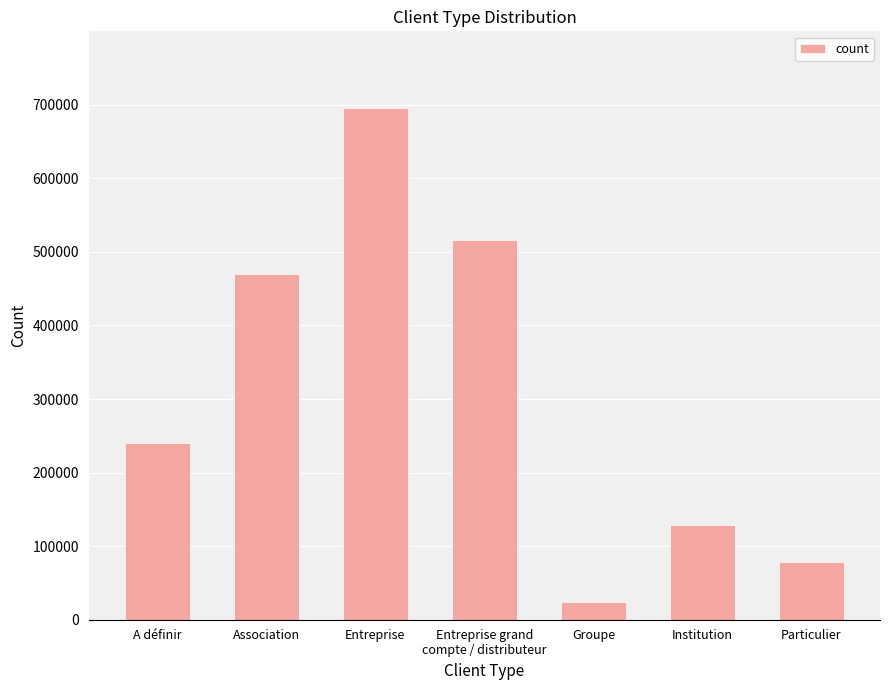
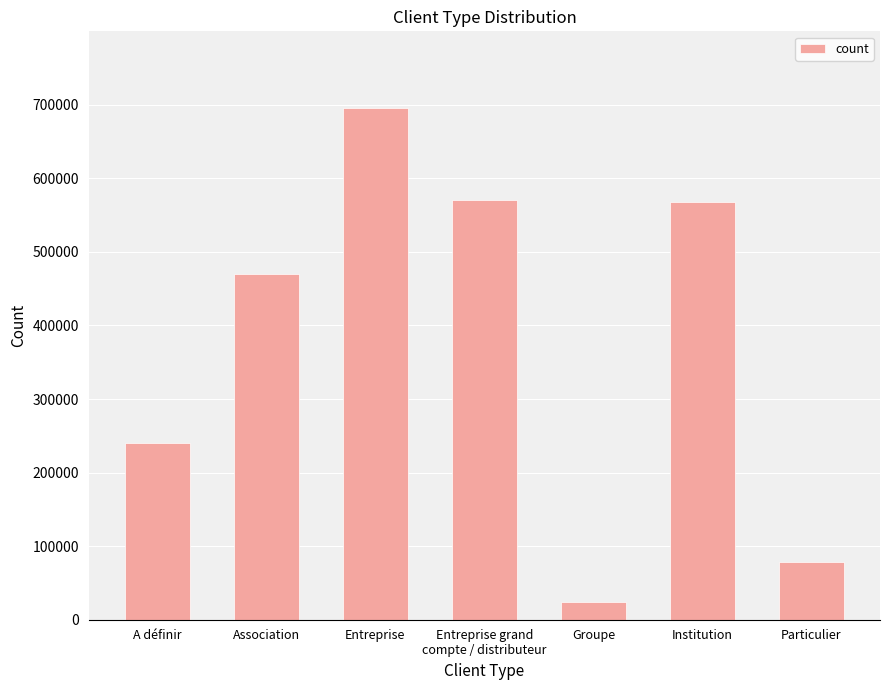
  {
    "A définir": 240000,
    "Association": 470000,
    "Entreprise": 700000,
-   "Entreprise grand compte / distributeur": 520000,
+   "Entreprise grand compte / distributeur": 570000,
    "Groupe": 20000,
-   "Institution": 130000,
+   "Institution": 570000,
    "Particulier": 80000
  }
